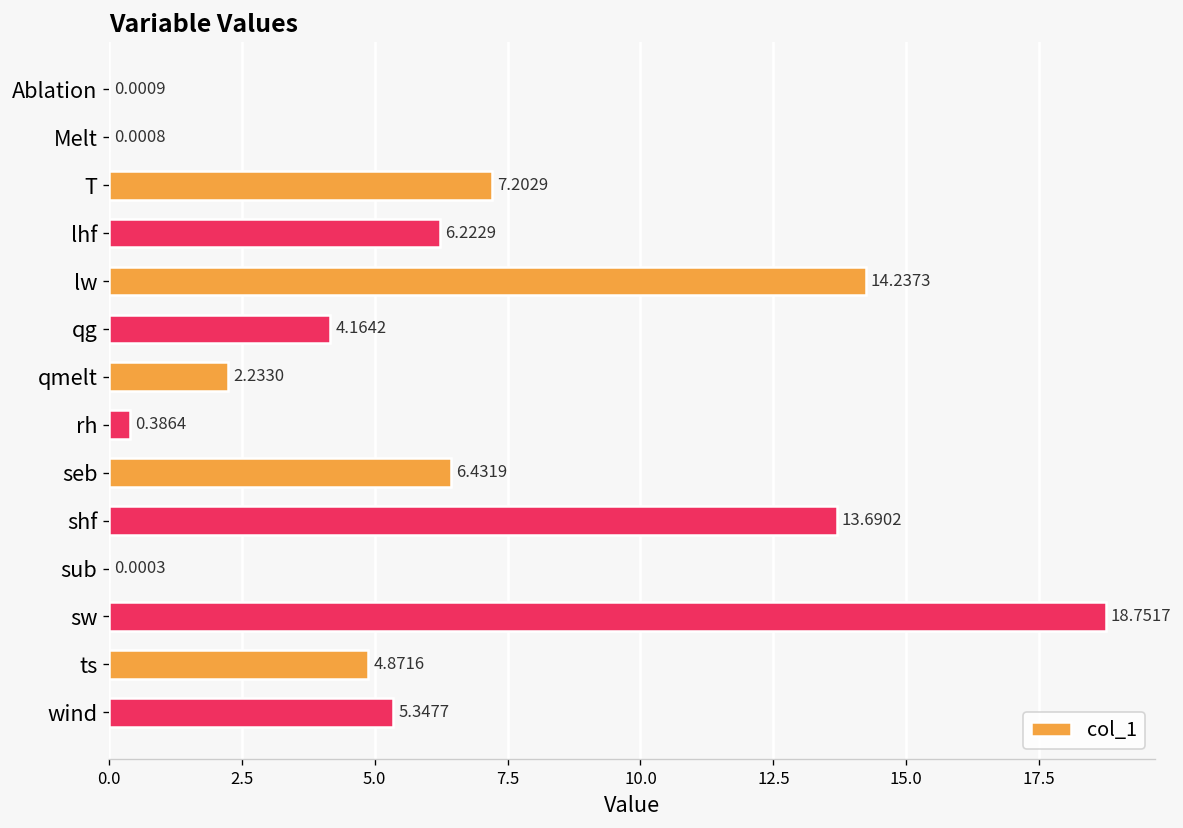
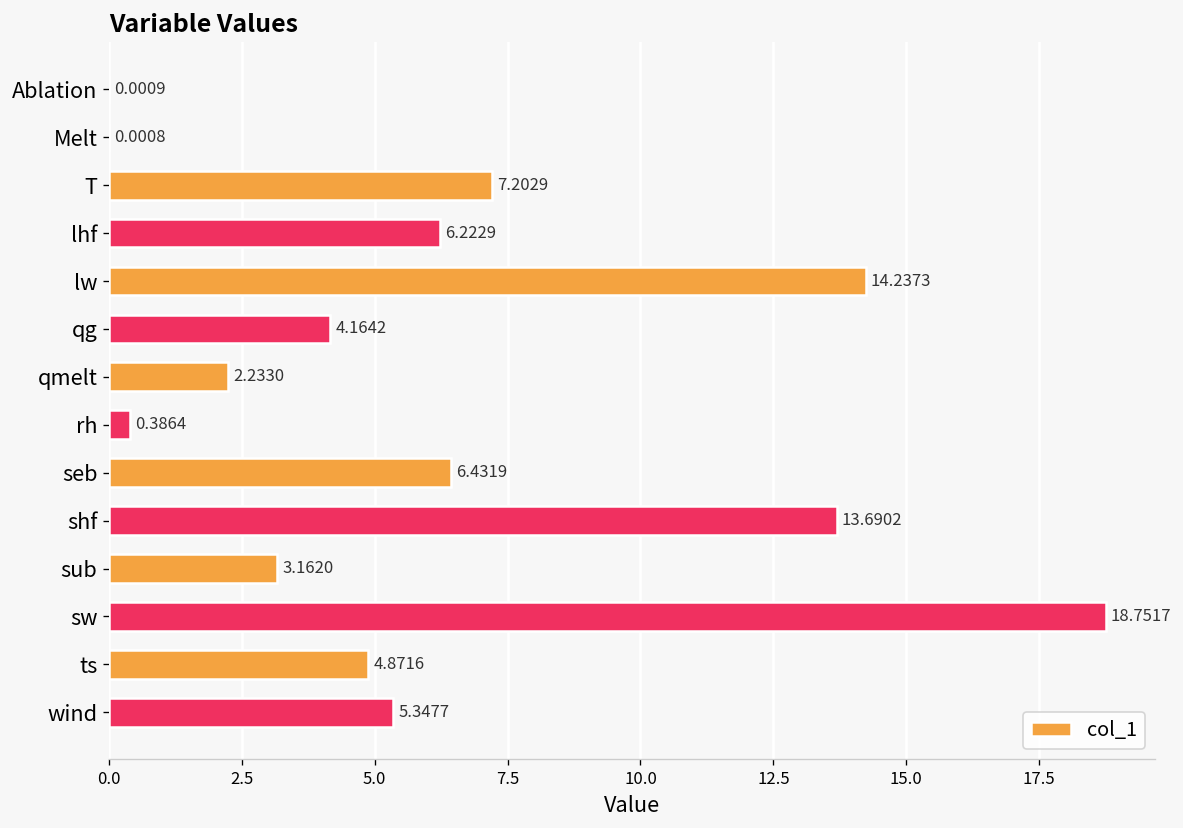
  {
    "Ablation": 0.0009,
    "Melt": 0.0008,
    "T": 7.2029,
    "lhf": 6.2229,
    "lw": 14.2373,
    "qg": 4.1642,
    "qmelt": 2.2330,
    "rh": 0.3864,
    "seb": 6.4319,
    "shf": 13.6902,
-   "sub": 0.0003,
+   "sub": 3.1620,
    "sw": 18.7517,
    "ts": 4.8716,
    "wind": 5.3477
  }
